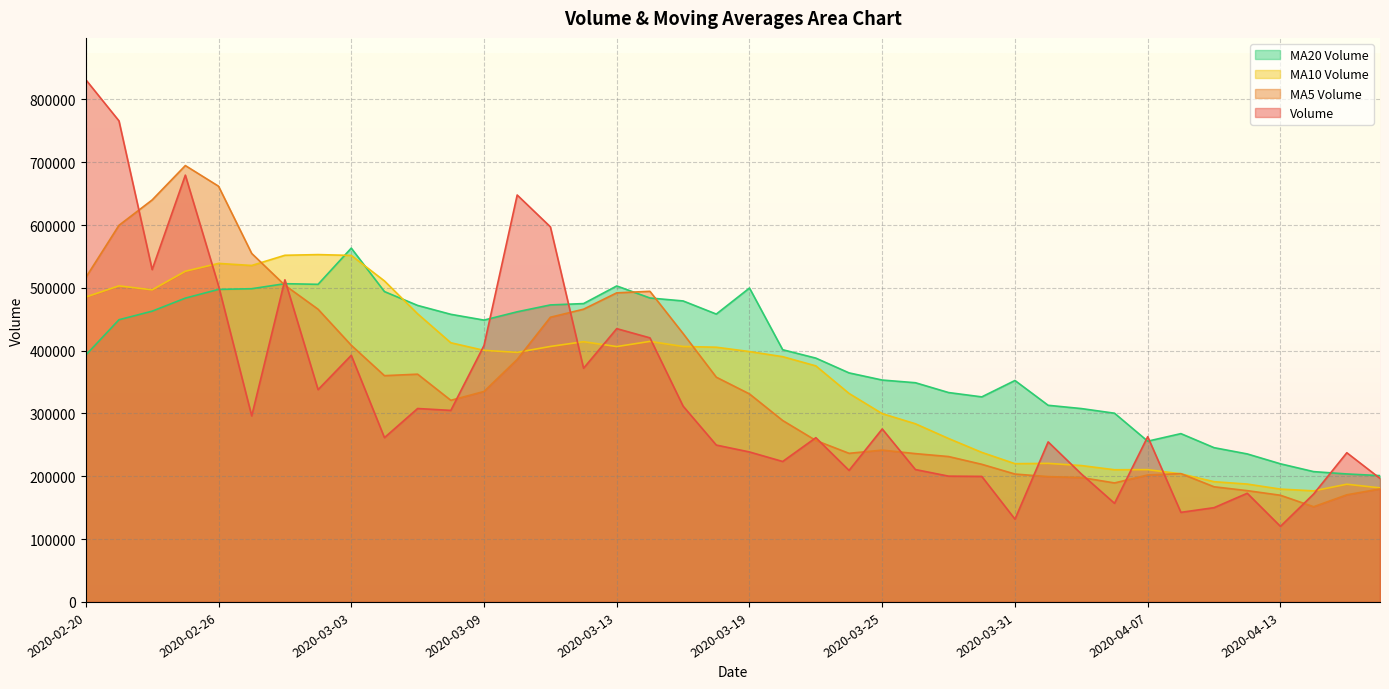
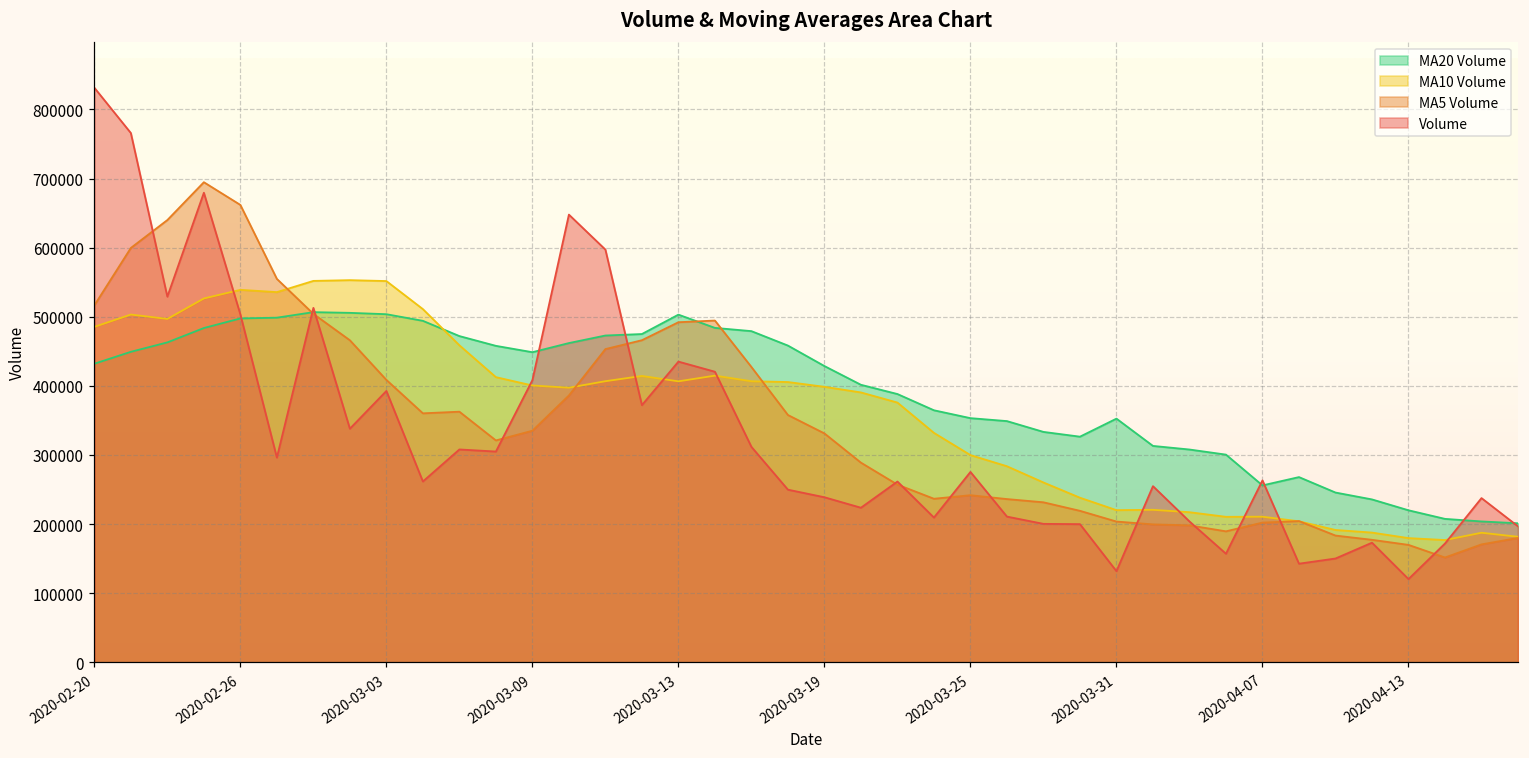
  {
    "MA20 Volume": {
-     "2020-02-20": 390000,
+     "2020-02-20": 430000,
      "2020-02-26": 500000,
-     "2020-03-03": 560000,
+     "2020-03-03": 500000,
      "2020-03-09": 450000,
      "2020-03-13": 500000,
-     "2020-03-19": 500000,
+     "2020-03-19": 430000,
      "2020-03-25": 350000,
      "2020-03-31": 350000,
      "2020-04-07": 260000,
      "2020-04-13": 220000
    }
  }
